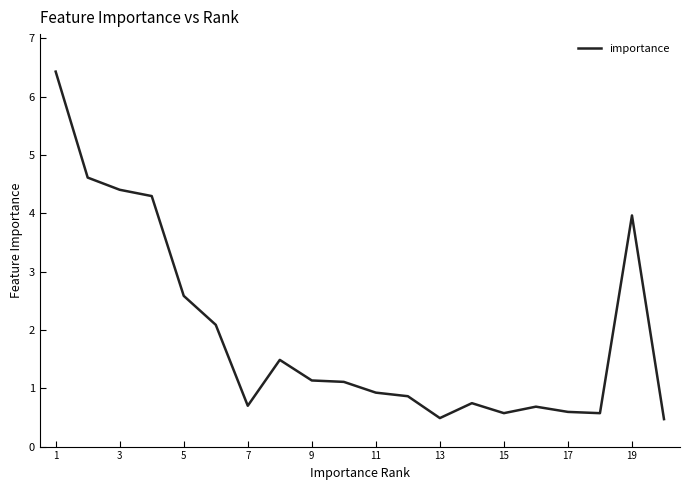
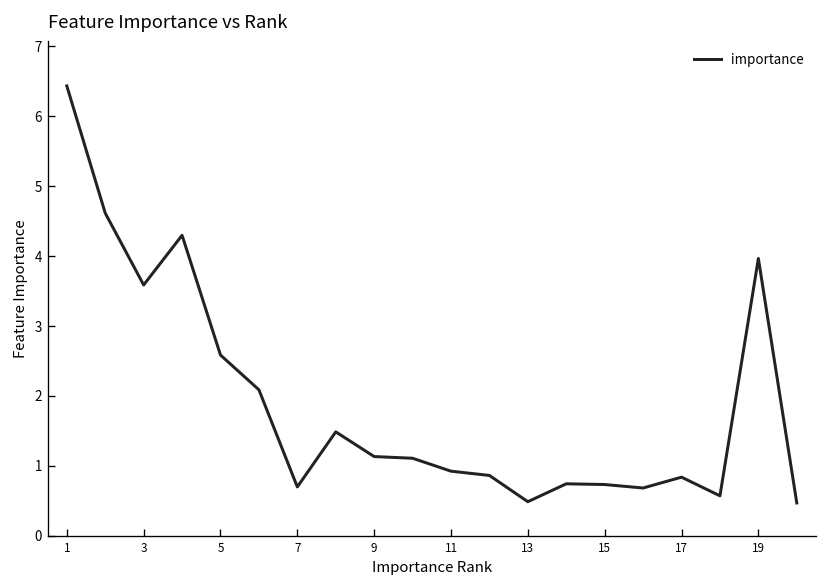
  {
    "1": 6.4,
-   "3": 4.4,
+   "3": 3.6,
    "5": 2.6,
    "7": 0.7,
    "9": 1.1,
    "11": 0.9,
    "13": 0.5,
-   "15": 0.6,
-   "17": 0.6,
+   "15": 0.7,
+   "17": 0.8,
    "19": 4.0
  }
